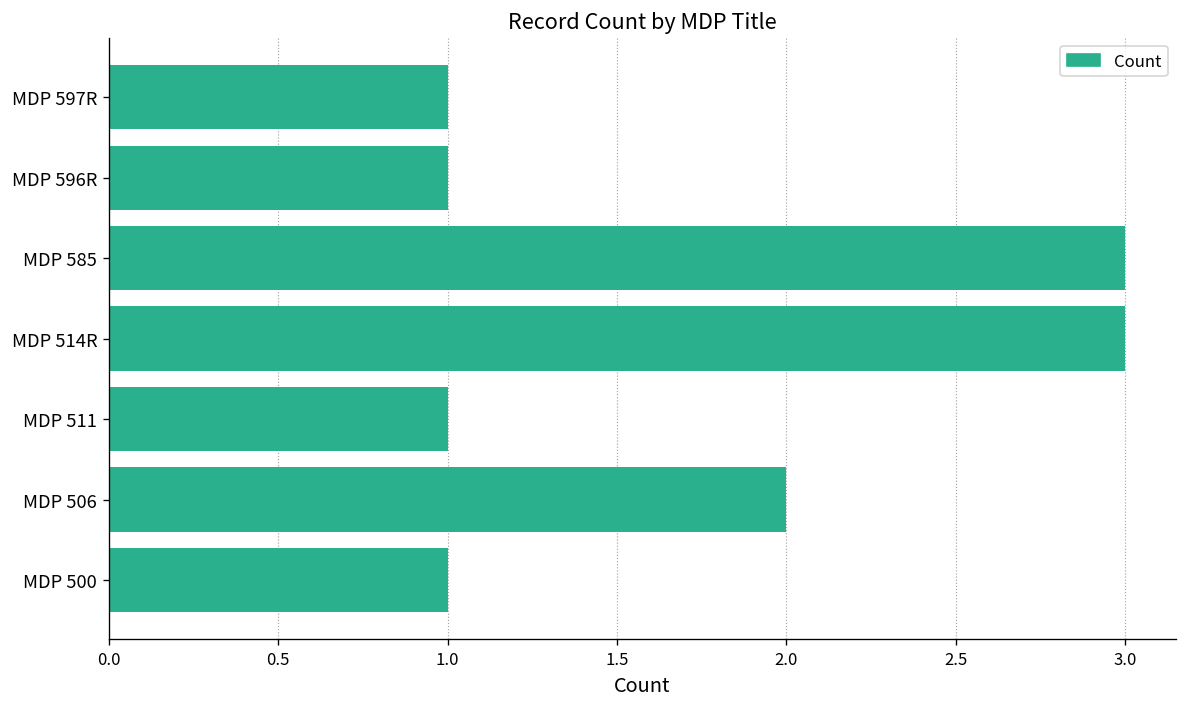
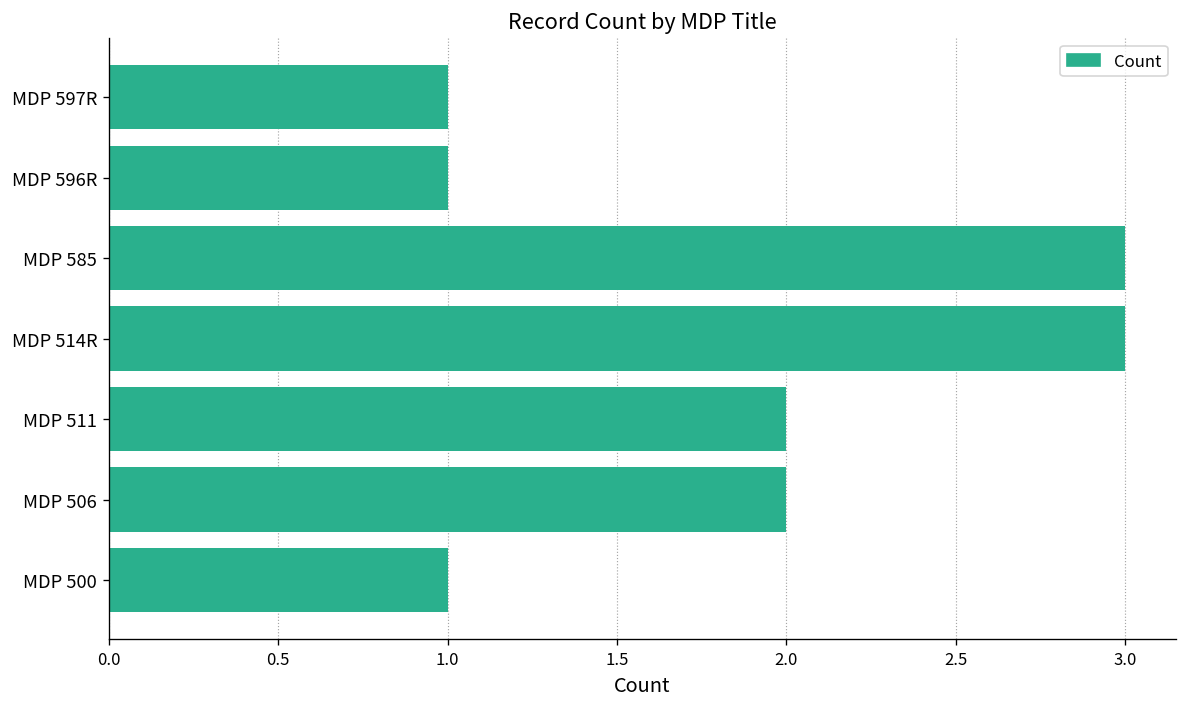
  {
    "MDP 597R": 1,
    "MDP 596R": 1,
    "MDP 585": 3,
    "MDP 514R": 3,
-   "MDP 511": 1,
+   "MDP 511": 2,
    "MDP 506": 2,
    "MDP 500": 1
  }
